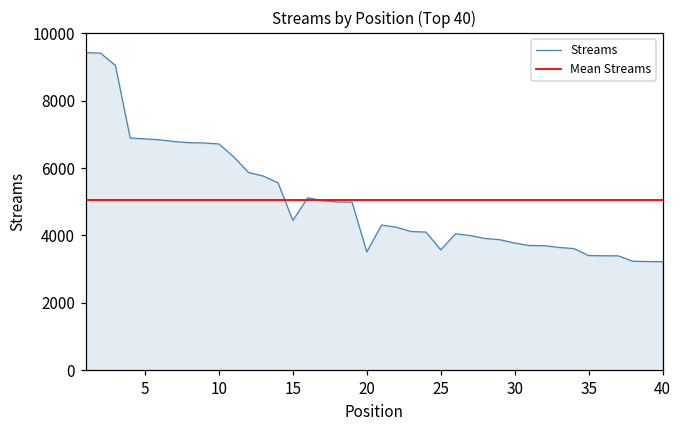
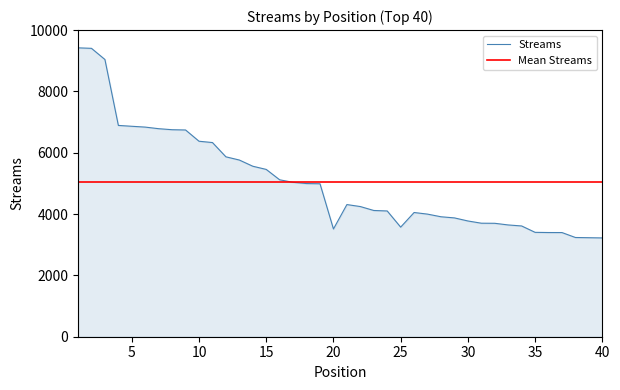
  {
    "5": 6900,
-   "10": 6700,
-   "15": 4400,
+   "10": 6400,
+   "15": 5500,
    "20": 3500,
    "25": 3600,
    "30": 3800,
    "35": 3400,
    "40": 3200
  }
